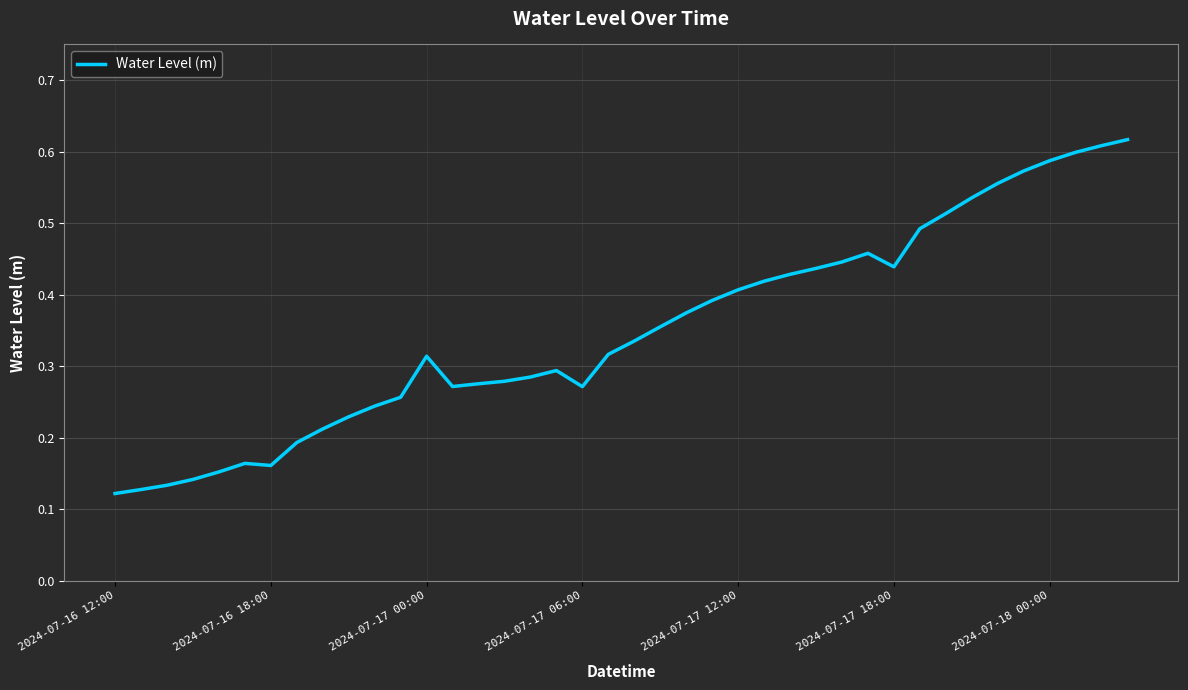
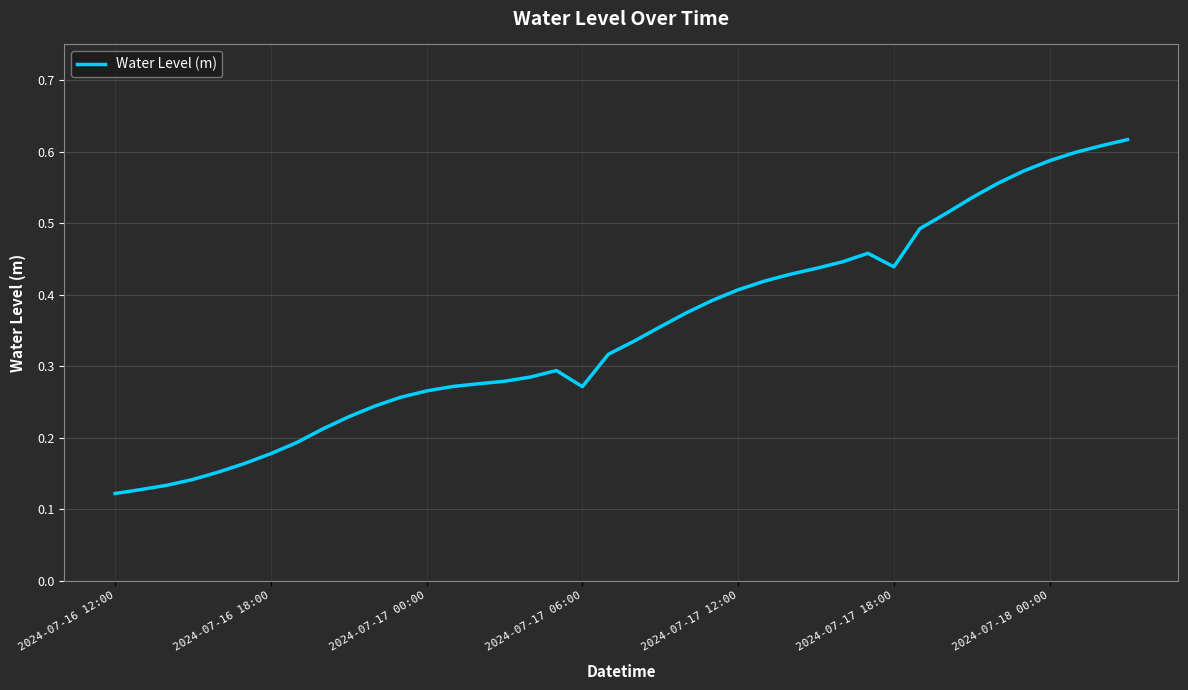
  {
    "2024-07-16 12:00": 0.12,
-   "2024-07-16 18:00": 0.16,
-   "2024-07-17 00:00": 0.31,
+   "2024-07-16 18:00": 0.18,
+   "2024-07-17 00:00": 0.27,
    "2024-07-17 06:00": 0.27,
    "2024-07-17 12:00": 0.41,
    "2024-07-17 18:00": 0.44,
    "2024-07-18 00:00": 0.59
  }
